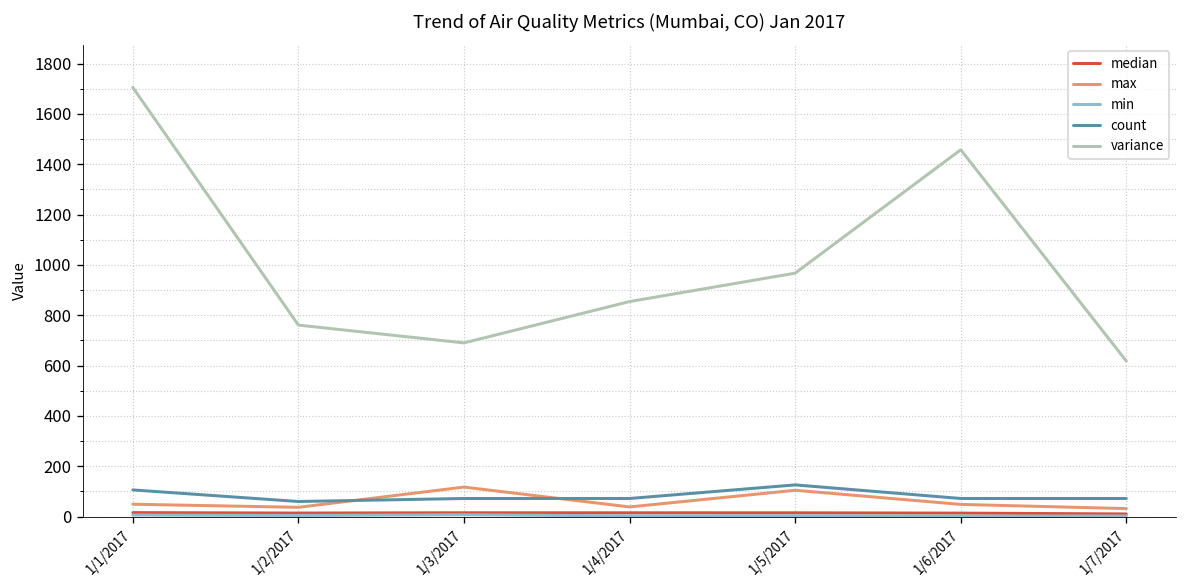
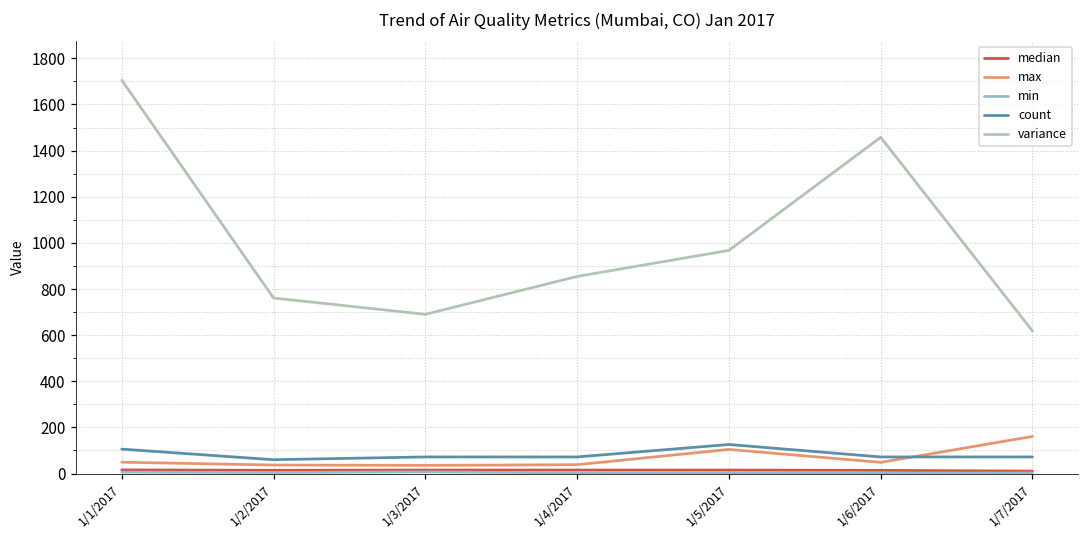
  {
    "median": {
      "1/4/2017": 20
    },
    "max": {
      "1/1/2017": 50,
      "1/2/2017": 40,
-     "1/3/2017": 120,
+     "1/3/2017": 40,
      "1/4/2017": 40,
      "1/5/2017": 100,
      "1/6/2017": 50,
-     "1/7/2017": 30
+     "1/7/2017": 160
    },
    "count": {
      "1/1/2017": 110,
      "1/2/2017": 60,
      "1/3/2017": 70,
      "1/4/2017": 70,
      "1/5/2017": 130,
      "1/6/2017": 70,
      "1/7/2017": 70
    }
  }
